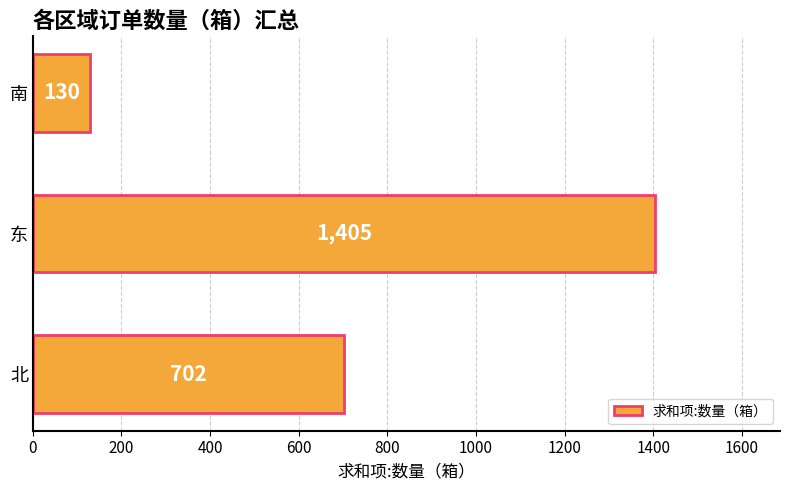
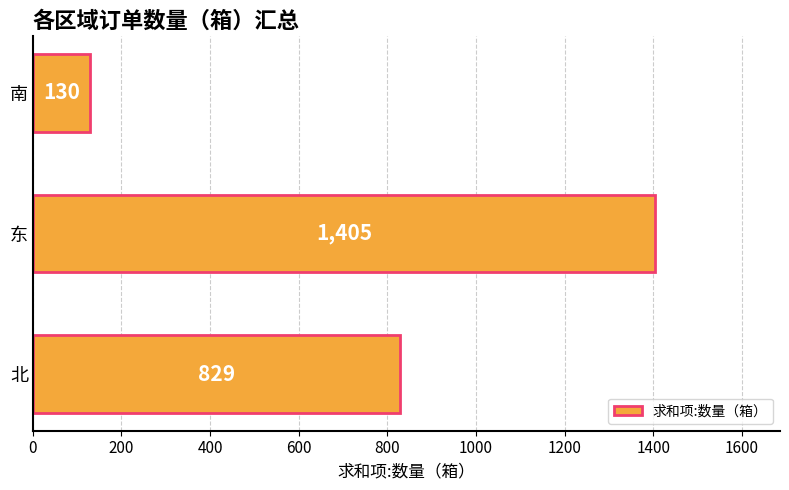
  {
    "南": "130",
    "东": "1,405",
-   "北": "702"
+   "北": "829"
  }
